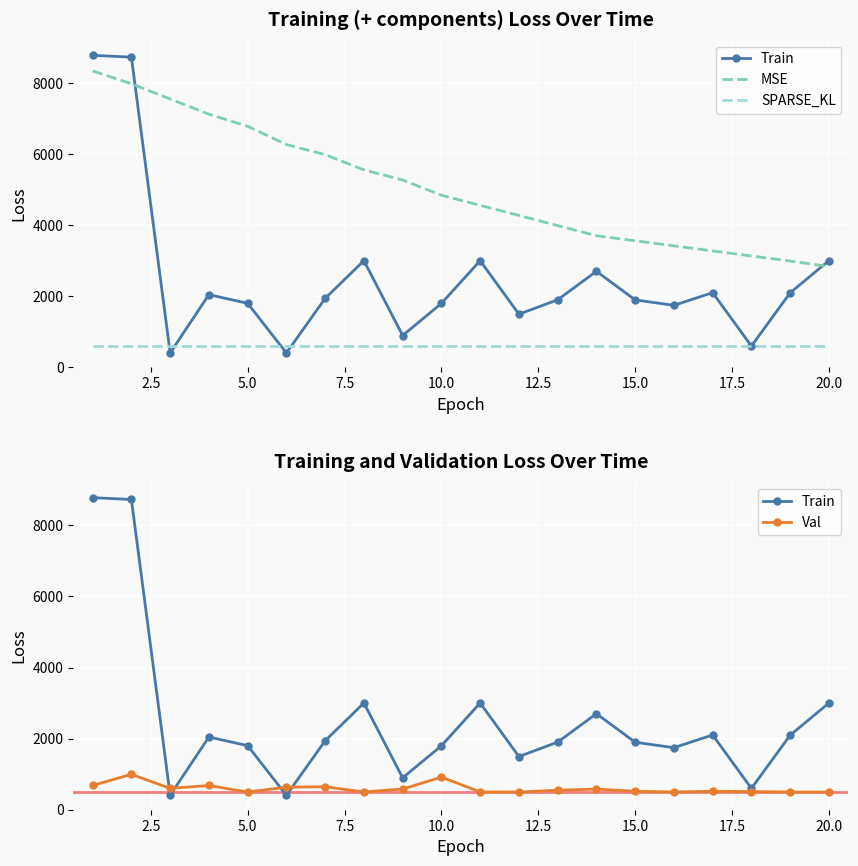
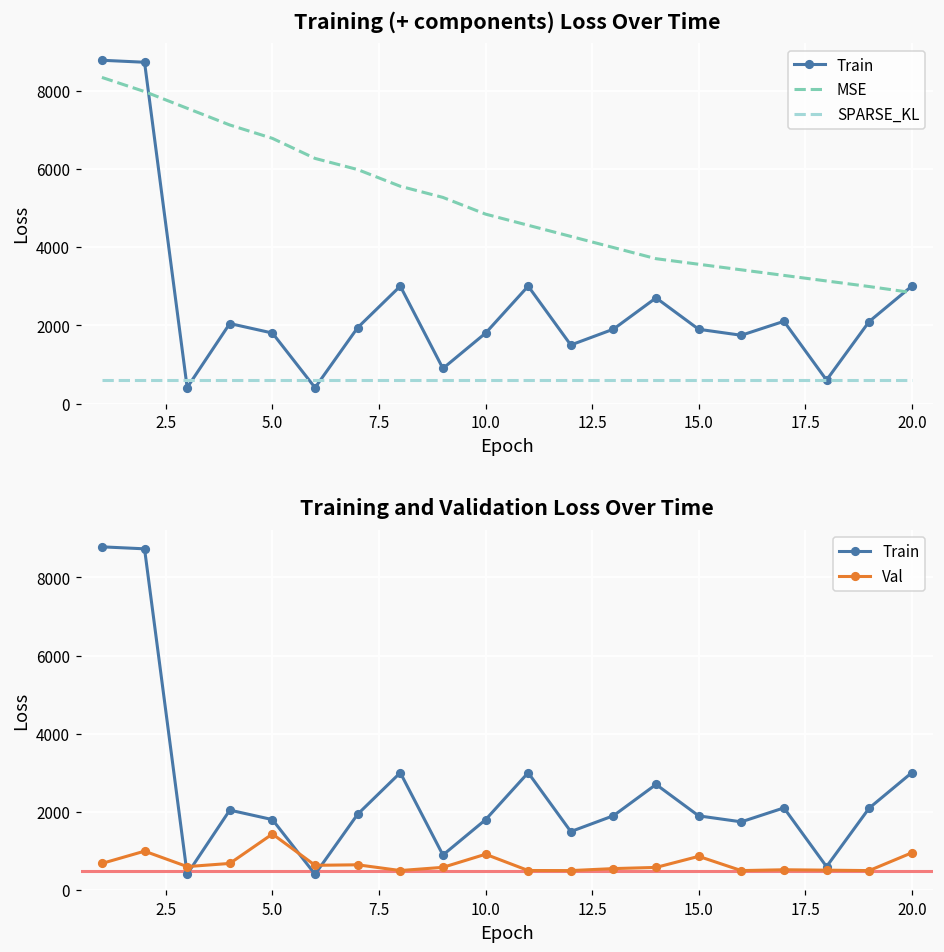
  {
    "Training (+ components) Loss Over Time": {
      "Train": {
        "5.0": 1800,
        "10.0": 1800,
        "15.0": 1900,
        "20.0": 3000
      }
    },
    "Training and Validation Loss Over Time": {
      "Train": {
        "5.0": 1800,
        "10.0": 1800,
        "15.0": 1900,
        "20.0": 3000
      },
      "Val": {
-       "5.0": 500,
+       "5.0": 1400,
        "10.0": 900,
-       "15.0": 500,
-       "20.0": 500
+       "15.0": 900,
+       "20.0": 1000
      }
    }
  }
